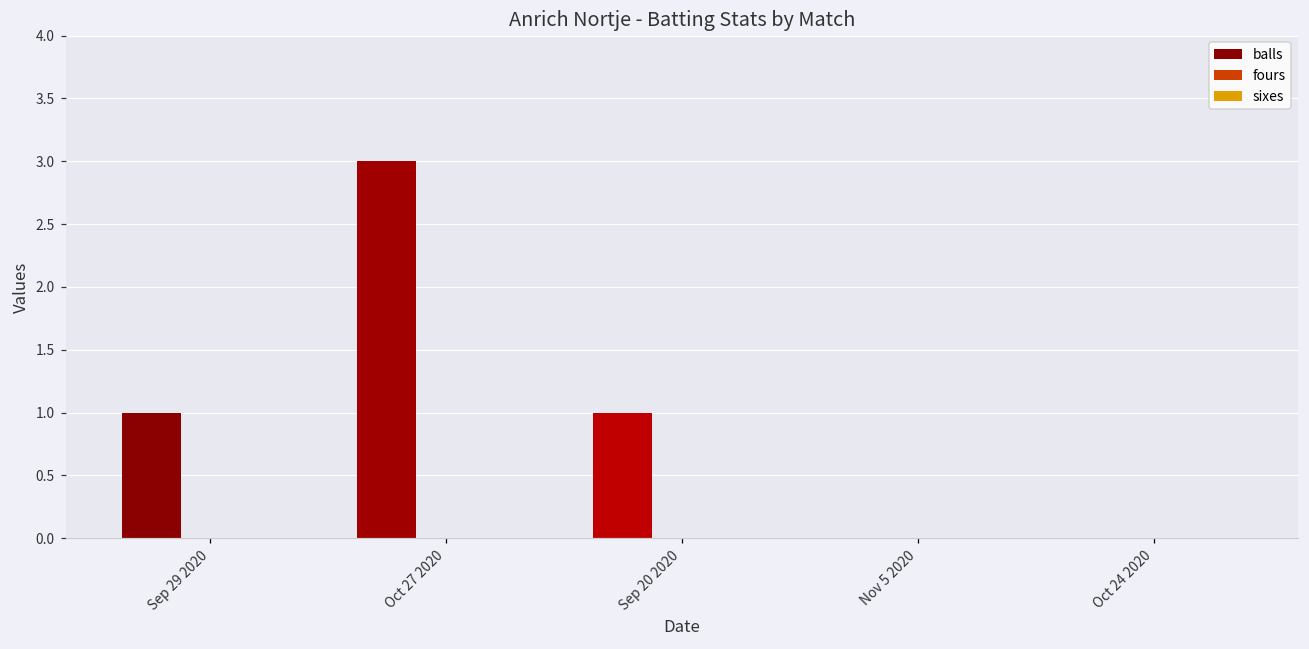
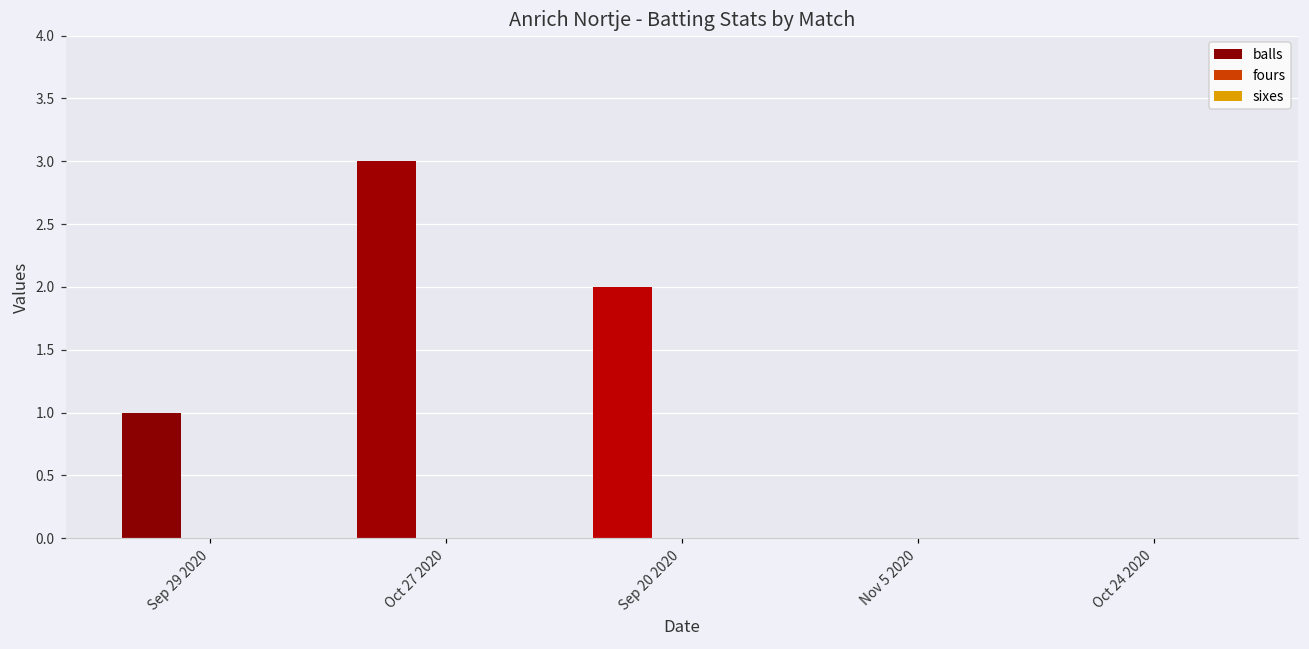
  {
    "balls": {
      "Sep 29 2020": 1,
      "Oct 27 2020": 3,
-     "Sep 20 2020": 1,
+     "Sep 20 2020": 2,
      "Nov 5 2020": 0,
      "Oct 24 2020": 0
    },
    "fours": {
      "Sep 29 2020": 0,
      "Oct 27 2020": 0,
      "Sep 20 2020": 0,
      "Nov 5 2020": 0,
      "Oct 24 2020": 0
    },
    "sixes": {
      "Sep 29 2020": 0,
      "Oct 27 2020": 0,
      "Sep 20 2020": 0,
      "Nov 5 2020": 0,
      "Oct 24 2020": 0
    }
  }
